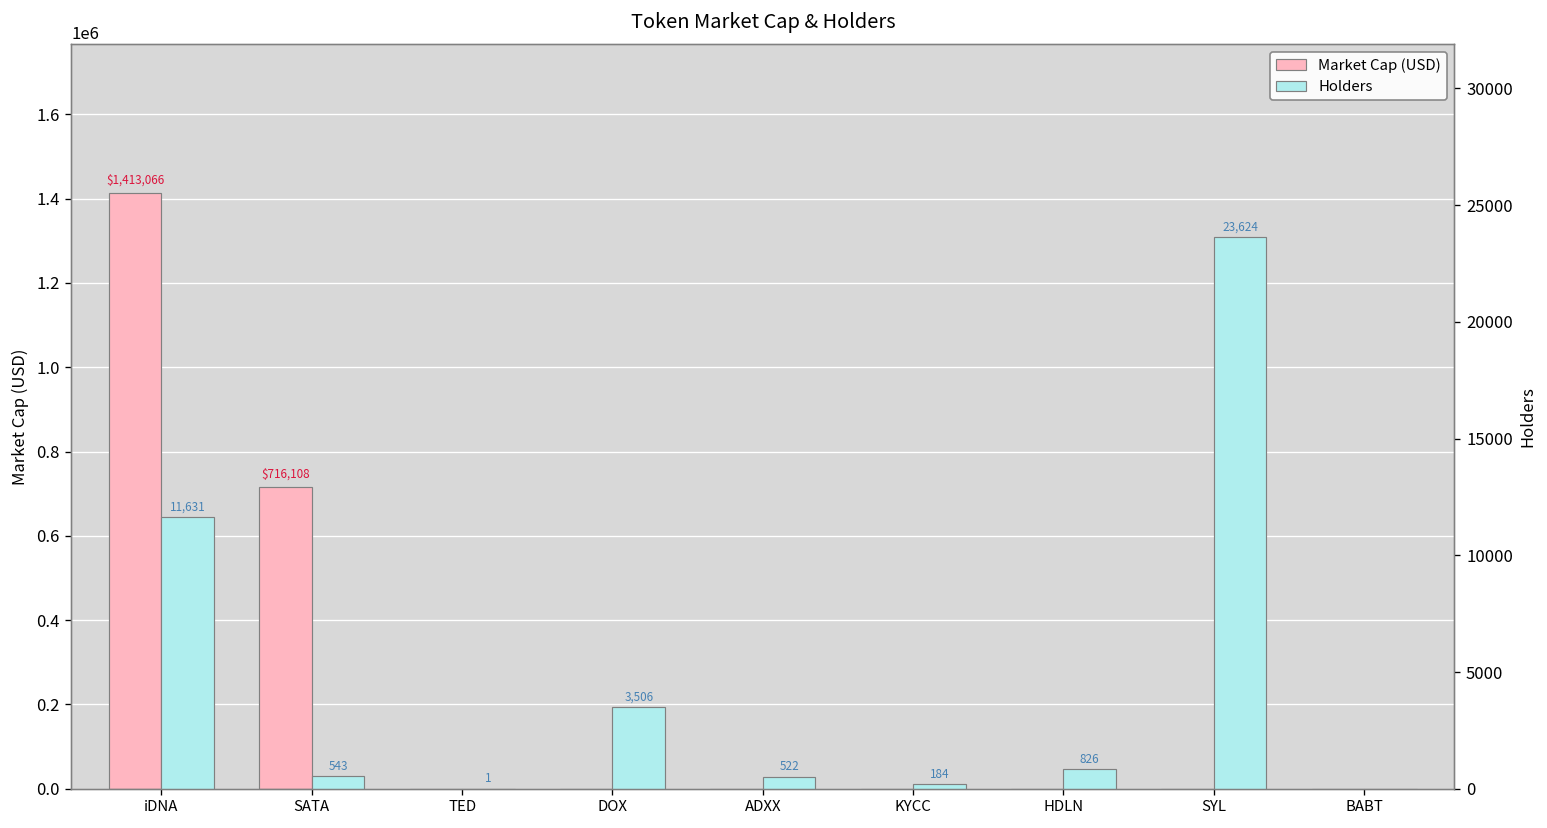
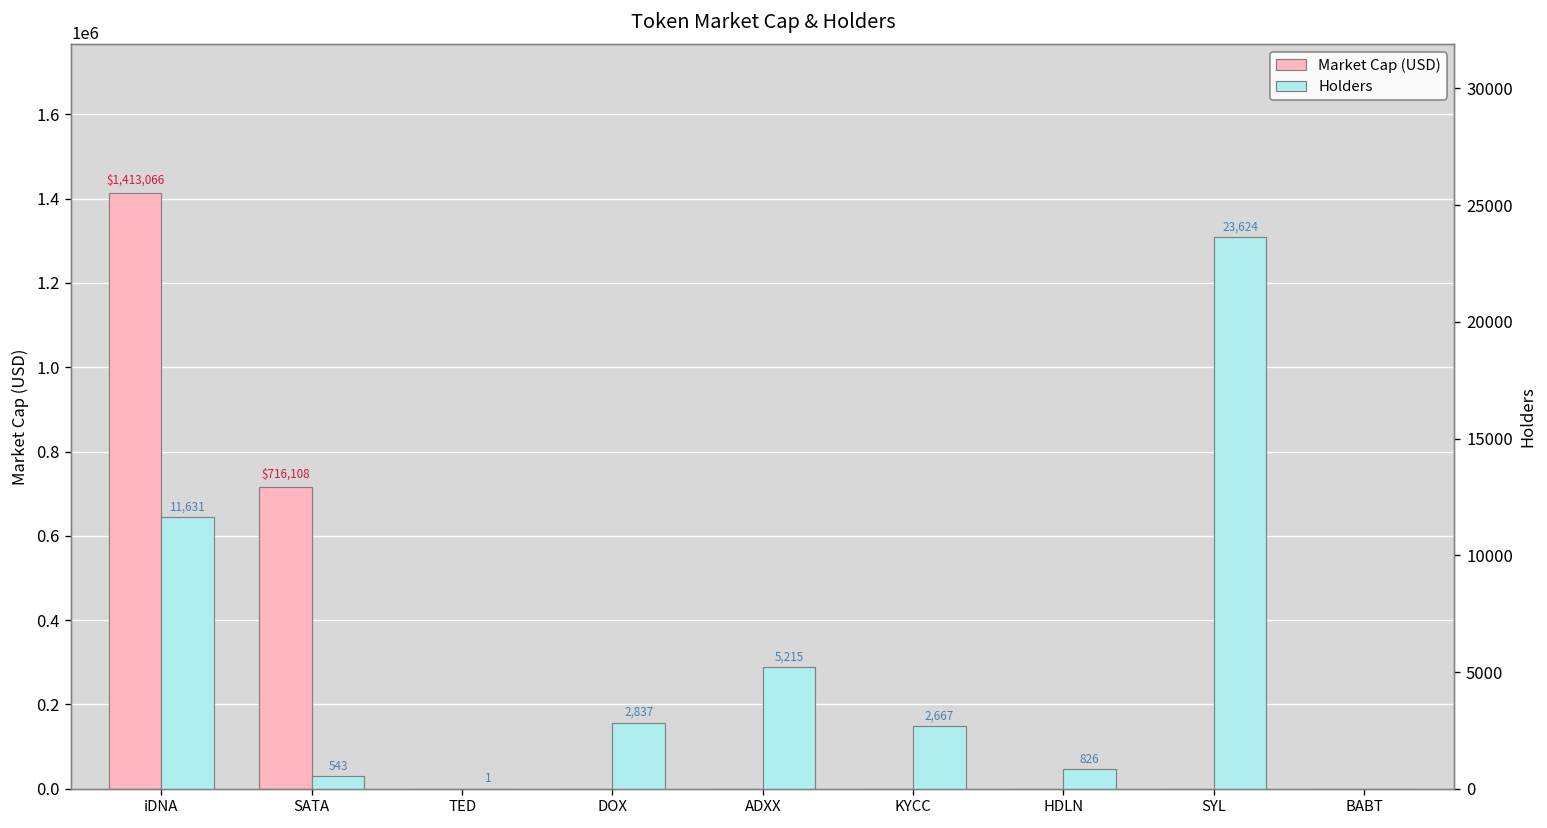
  {
    "Market Cap (USD)": {
      "iDNA": "$1,413,066",
      "SATA": "$716,108"
    },
    "Holders": {
      "iDNA": "11,631",
      "SATA": "543",
      "TED": "1",
-     "DOX": "3,506",
-     "ADXX": "522",
-     "KYCC": "184",
+     "DOX": "2,837",
+     "ADXX": "5,215",
+     "KYCC": "2,667",
      "HDLN": "826",
      "SYL": "23,624"
    }
  }
